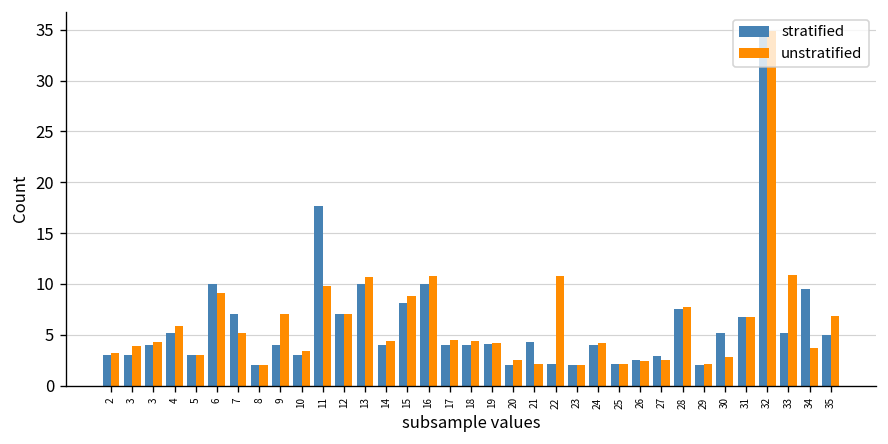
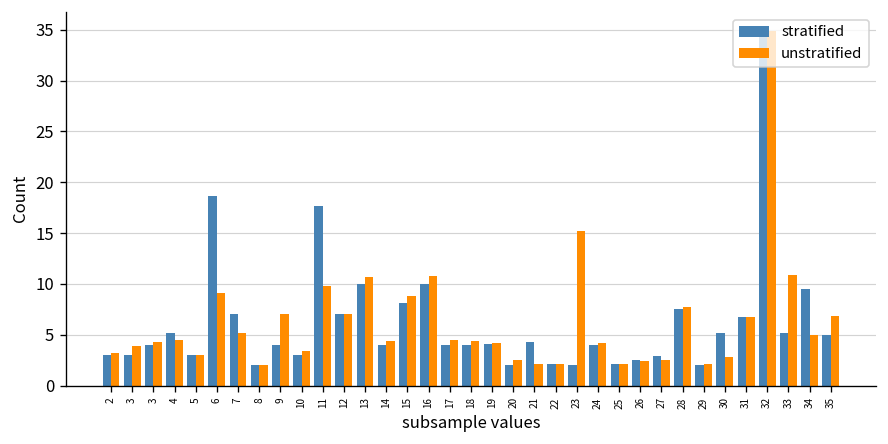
  {
    "stratified": {
      "2": 3,
      "4": 5,
      "5": 3,
-     "6": 10,
+     "6": 19,
      "7": 7,
      "8": 2,
      "9": 4,
      "10": 3,
      "11": 18,
      "12": 7,
      "13": 10,
      "14": 4,
      "15": 8,
      "16": 10,
      "17": 4,
      "18": 4,
      "19": 4,
      "20": 2,
      "21": 4,
      "22": 2,
      "23": 2,
      "24": 4,
      "25": 2,
      "26": 2,
      "27": 3,
      "28": 8,
      "29": 2,
      "30": 5,
      "31": 7,
      "33": 5,
      "34": 10,
      "35": 5
    },
    "unstratified": {
      "2": 3,
-     "4": 6,
+     "4": 5,
      "5": 3,
      "6": 9,
      "7": 5,
      "8": 2,
      "9": 7,
      "10": 3,
      "11": 10,
      "12": 7,
      "13": 11,
      "14": 4,
      "15": 9,
      "16": 11,
      "17": 5,
      "18": 4,
      "19": 4,
      "20": 3,
      "21": 2,
-     "22": 11,
-     "23": 2,
+     "22": 2,
+     "23": 15,
      "24": 4,
      "25": 2,
      "26": 2,
      "27": 3,
      "28": 8,
      "29": 2,
      "30": 3,
      "31": 7,
      "33": 11,
-     "34": 4,
+     "34": 5,
      "35": 7
    }
  }
